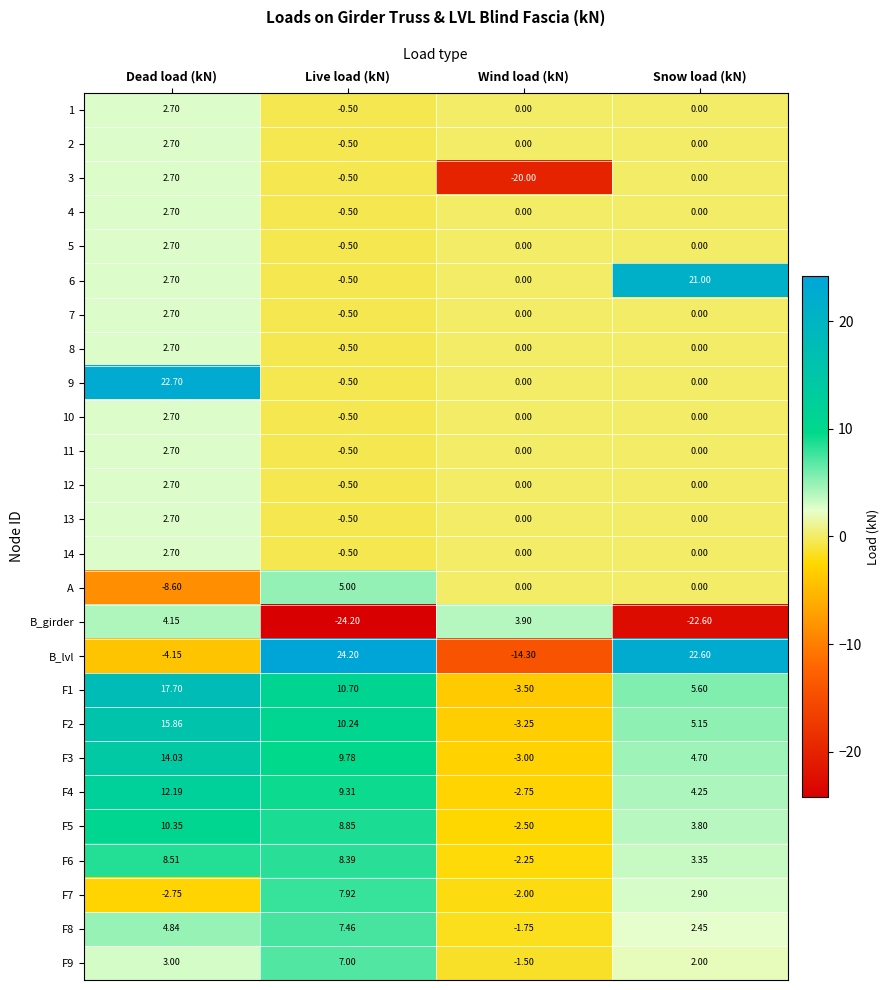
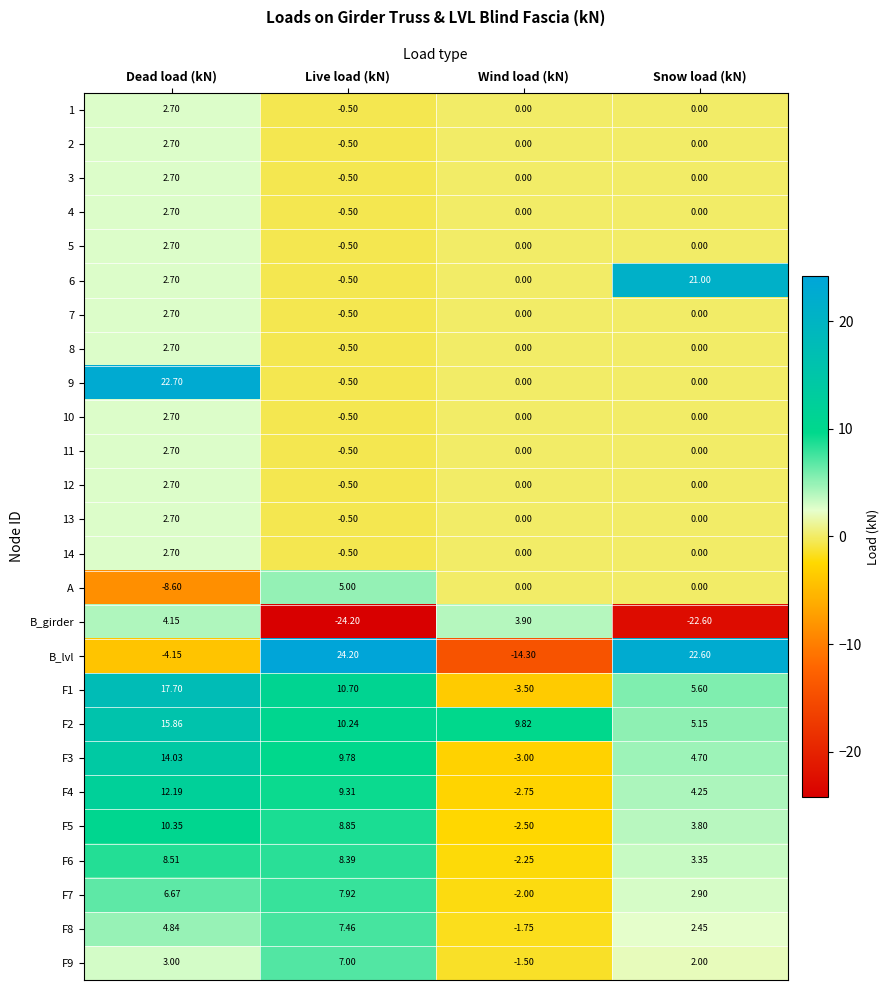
  {
    "1": {
      "Dead load (kN)": 2.70,
      "Live load (kN)": -0.50,
      "Wind load (kN)": 0.00,
      "Snow load (kN)": 0.00
    },
    "2": {
      "Dead load (kN)": 2.70,
      "Live load (kN)": -0.50,
      "Wind load (kN)": 0.00,
      "Snow load (kN)": 0.00
    },
    "3": {
      "Dead load (kN)": 2.70,
      "Live load (kN)": -0.50,
-     "Wind load (kN)": -20.00,
+     "Wind load (kN)": 0.00,
      "Snow load (kN)": 0.00
    },
    "4": {
      "Dead load (kN)": 2.70,
      "Live load (kN)": -0.50,
      "Wind load (kN)": 0.00,
      "Snow load (kN)": 0.00
    },
    "5": {
      "Dead load (kN)": 2.70,
      "Live load (kN)": -0.50,
      "Wind load (kN)": 0.00,
      "Snow load (kN)": 0.00
    },
    "6": {
      "Dead load (kN)": 2.70,
      "Live load (kN)": -0.50,
      "Wind load (kN)": 0.00,
      "Snow load (kN)": 21.00
    },
    "7": {
      "Dead load (kN)": 2.70,
      "Live load (kN)": -0.50,
      "Wind load (kN)": 0.00,
      "Snow load (kN)": 0.00
    },
    "8": {
      "Dead load (kN)": 2.70,
      "Live load (kN)": -0.50,
      "Wind load (kN)": 0.00,
      "Snow load (kN)": 0.00
    },
    "9": {
      "Dead load (kN)": 22.70,
      "Live load (kN)": -0.50,
      "Wind load (kN)": 0.00,
      "Snow load (kN)": 0.00
    },
    "10": {
      "Dead load (kN)": 2.70,
      "Live load (kN)": -0.50,
      "Wind load (kN)": 0.00,
      "Snow load (kN)": 0.00
    },
    "11": {
      "Dead load (kN)": 2.70,
      "Live load (kN)": -0.50,
      "Wind load (kN)": 0.00,
      "Snow load (kN)": 0.00
    },
    "12": {
      "Dead load (kN)": 2.70,
      "Live load (kN)": -0.50,
      "Wind load (kN)": 0.00,
      "Snow load (kN)": 0.00
    },
    "13": {
      "Dead load (kN)": 2.70,
      "Live load (kN)": -0.50,
      "Wind load (kN)": 0.00,
      "Snow load (kN)": 0.00
    },
    "14": {
      "Dead load (kN)": 2.70,
      "Live load (kN)": -0.50,
      "Wind load (kN)": 0.00,
      "Snow load (kN)": 0.00
    },
    "A": {
      "Dead load (kN)": -8.60,
      "Live load (kN)": 5.00,
      "Wind load (kN)": 0.00,
      "Snow load (kN)": 0.00
    },
    "B_girder": {
      "Dead load (kN)": 4.15,
      "Live load (kN)": -24.20,
      "Wind load (kN)": 3.90,
      "Snow load (kN)": -22.60
    },
    "B_lvl": {
      "Dead load (kN)": -4.15,
      "Live load (kN)": 24.20,
      "Wind load (kN)": -14.30,
      "Snow load (kN)": 22.60
    },
    "F1": {
      "Dead load (kN)": 17.70,
      "Live load (kN)": 10.70,
      "Wind load (kN)": -3.50,
      "Snow load (kN)": 5.60
    },
    "F2": {
      "Dead load (kN)": 15.86,
      "Live load (kN)": 10.24,
-     "Wind load (kN)": -3.25,
+     "Wind load (kN)": 9.82,
      "Snow load (kN)": 5.15
    },
    "F3": {
      "Dead load (kN)": 14.03,
      "Live load (kN)": 9.78,
      "Wind load (kN)": -3.00,
      "Snow load (kN)": 4.70
    },
    "F4": {
      "Dead load (kN)": 12.19,
      "Live load (kN)": 9.31,
      "Wind load (kN)": -2.75,
      "Snow load (kN)": 4.25
    },
    "F5": {
      "Dead load (kN)": 10.35,
      "Live load (kN)": 8.85,
      "Wind load (kN)": -2.50,
      "Snow load (kN)": 3.80
    },
    "F6": {
      "Dead load (kN)": 8.51,
      "Live load (kN)": 8.39,
      "Wind load (kN)": -2.25,
      "Snow load (kN)": 3.35
    },
    "F7": {
-     "Dead load (kN)": -2.75,
+     "Dead load (kN)": 6.67,
      "Live load (kN)": 7.92,
      "Wind load (kN)": -2.00,
      "Snow load (kN)": 2.90
    },
    "F8": {
      "Dead load (kN)": 4.84,
      "Live load (kN)": 7.46,
      "Wind load (kN)": -1.75,
      "Snow load (kN)": 2.45
    },
    "F9": {
      "Dead load (kN)": 3.00,
      "Live load (kN)": 7.00,
      "Wind load (kN)": -1.50,
      "Snow load (kN)": 2.00
    }
  }
